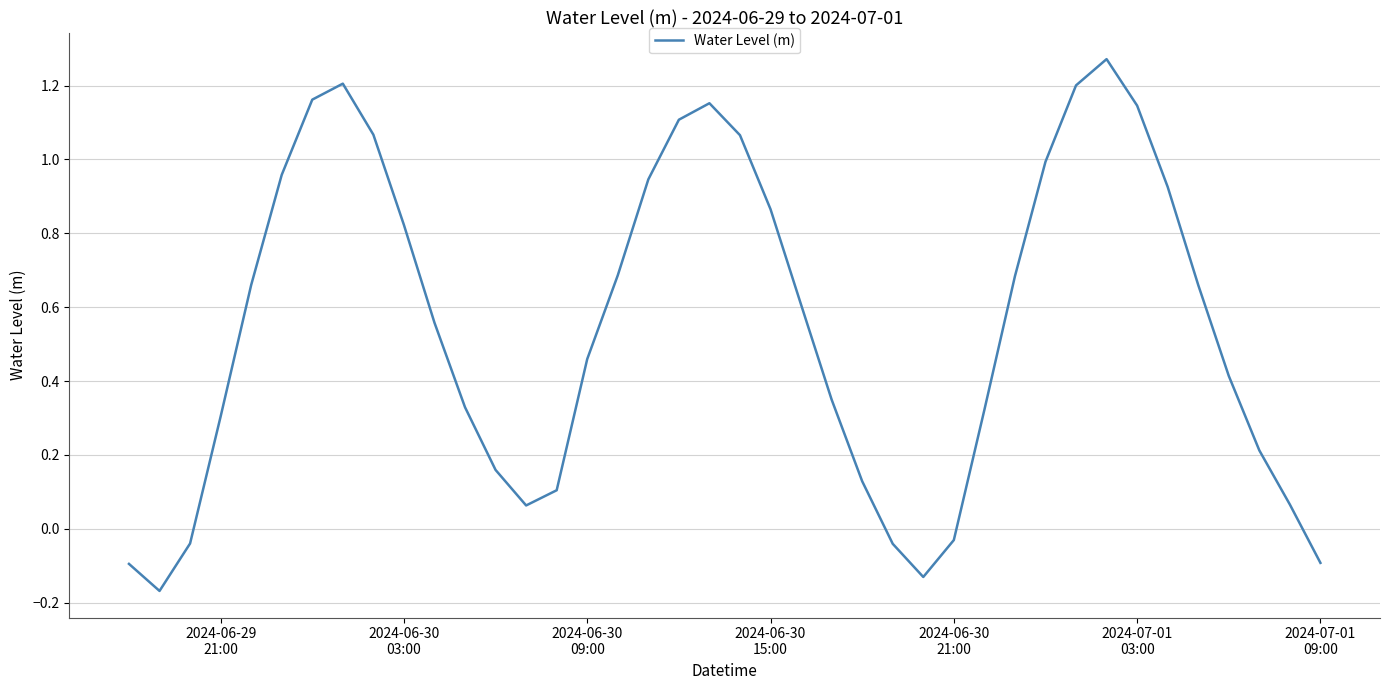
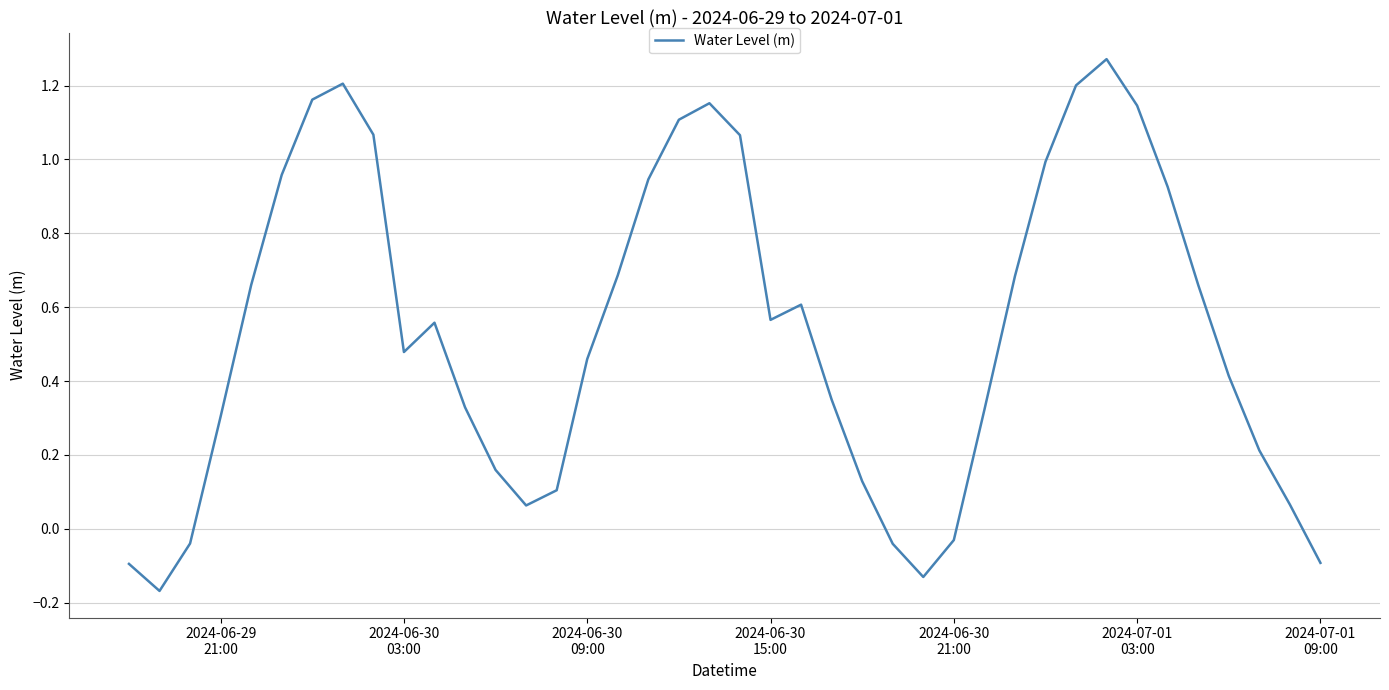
  {
    "2024-06-29 21:00": 0.30,
-   "2024-06-30 03:00": 0.82,
+   "2024-06-30 03:00": 0.48,
    "2024-06-30 09:00": 0.46,
-   "2024-06-30 15:00": 0.87,
+   "2024-06-30 15:00": 0.57,
    "2024-06-30 21:00": -0.03,
    "2024-07-01 03:00": 1.15,
    "2024-07-01 09:00": -0.09
  }
